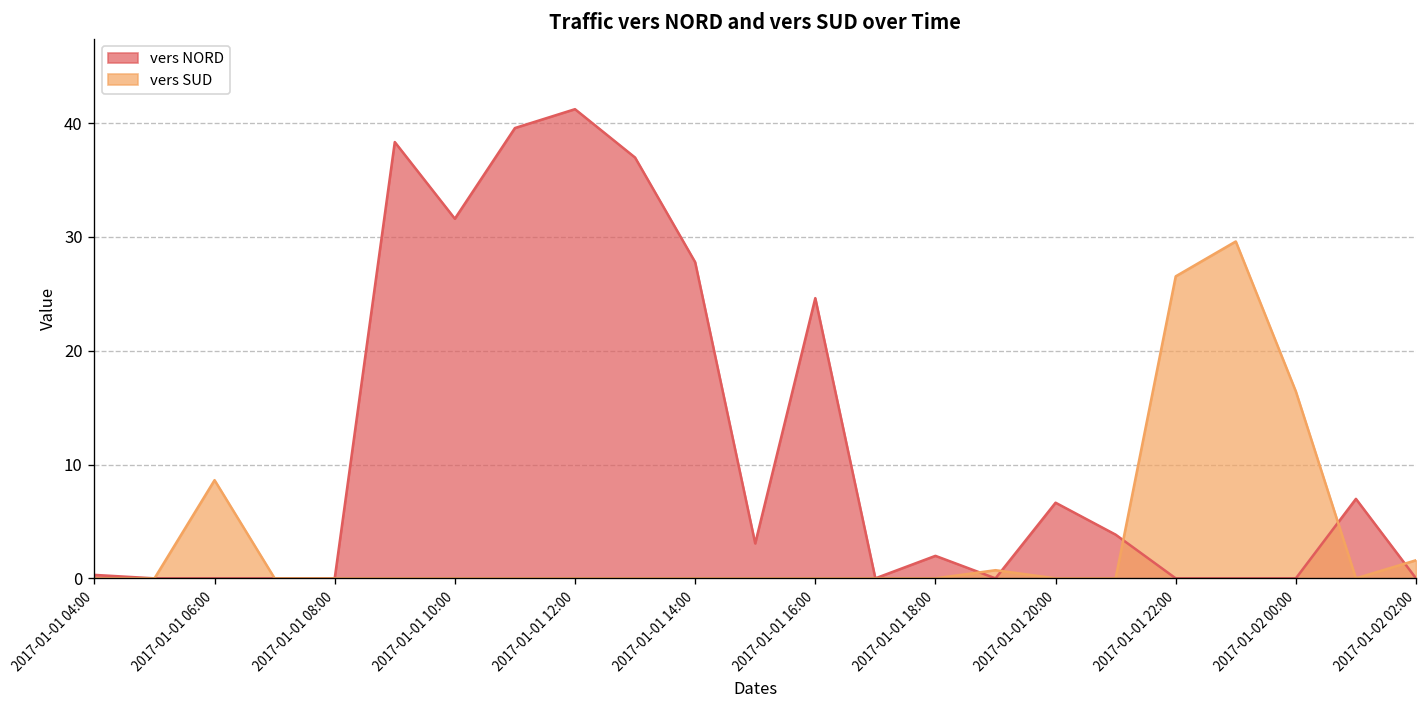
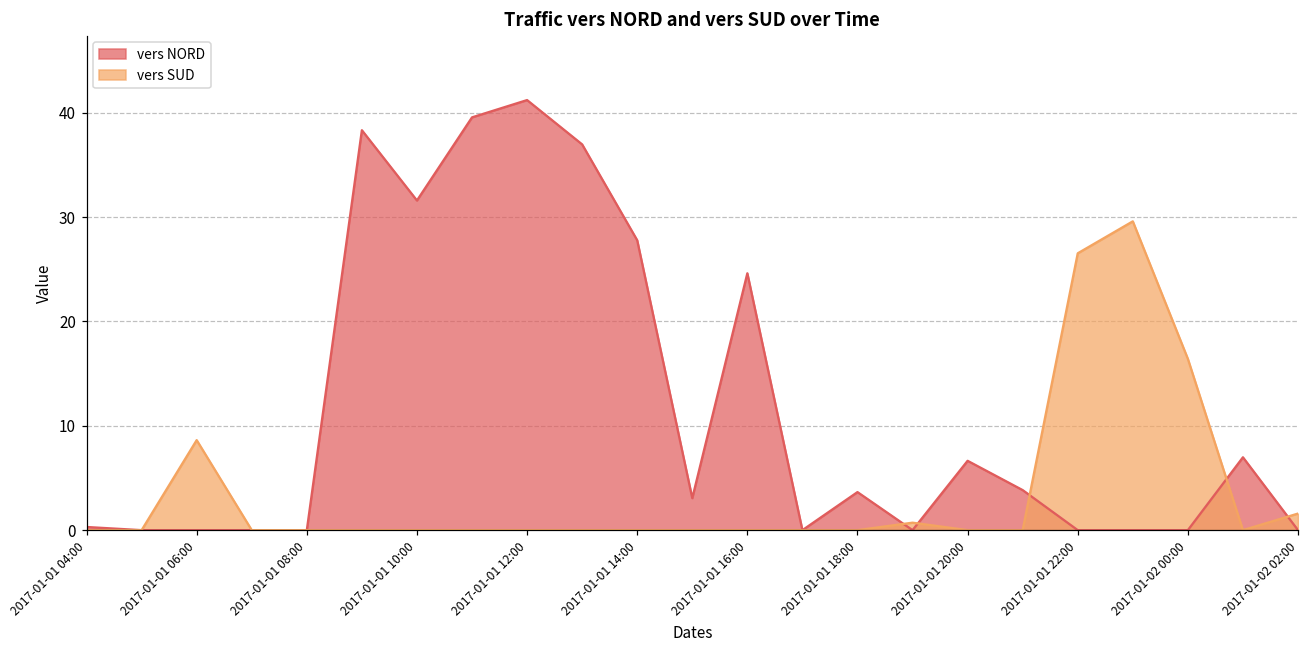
  {
    "vers NORD": {
      "2017-01-01 04:00": 0,
      "2017-01-01 06:00": 0,
      "2017-01-01 10:00": 32,
      "2017-01-01 12:00": 41,
      "2017-01-01 14:00": 28,
      "2017-01-01 16:00": 25,
-     "2017-01-01 18:00": 2,
+     "2017-01-01 18:00": 4,
      "2017-01-01 20:00": 7,
      "2017-01-01 22:00": 0,
      "2017-01-02 00:00": 0,
      "2017-01-02 02:00": 0
    },
    "vers SUD": {
      "2017-01-01 04:00": 0,
      "2017-01-01 06:00": 9,
      "2017-01-01 10:00": 0,
      "2017-01-01 12:00": 0,
      "2017-01-01 14:00": 0,
      "2017-01-01 16:00": 0,
      "2017-01-01 18:00": 0,
      "2017-01-01 20:00": 0,
      "2017-01-01 22:00": 27,
      "2017-01-02 00:00": 16,
      "2017-01-02 02:00": 2
    }
  }
